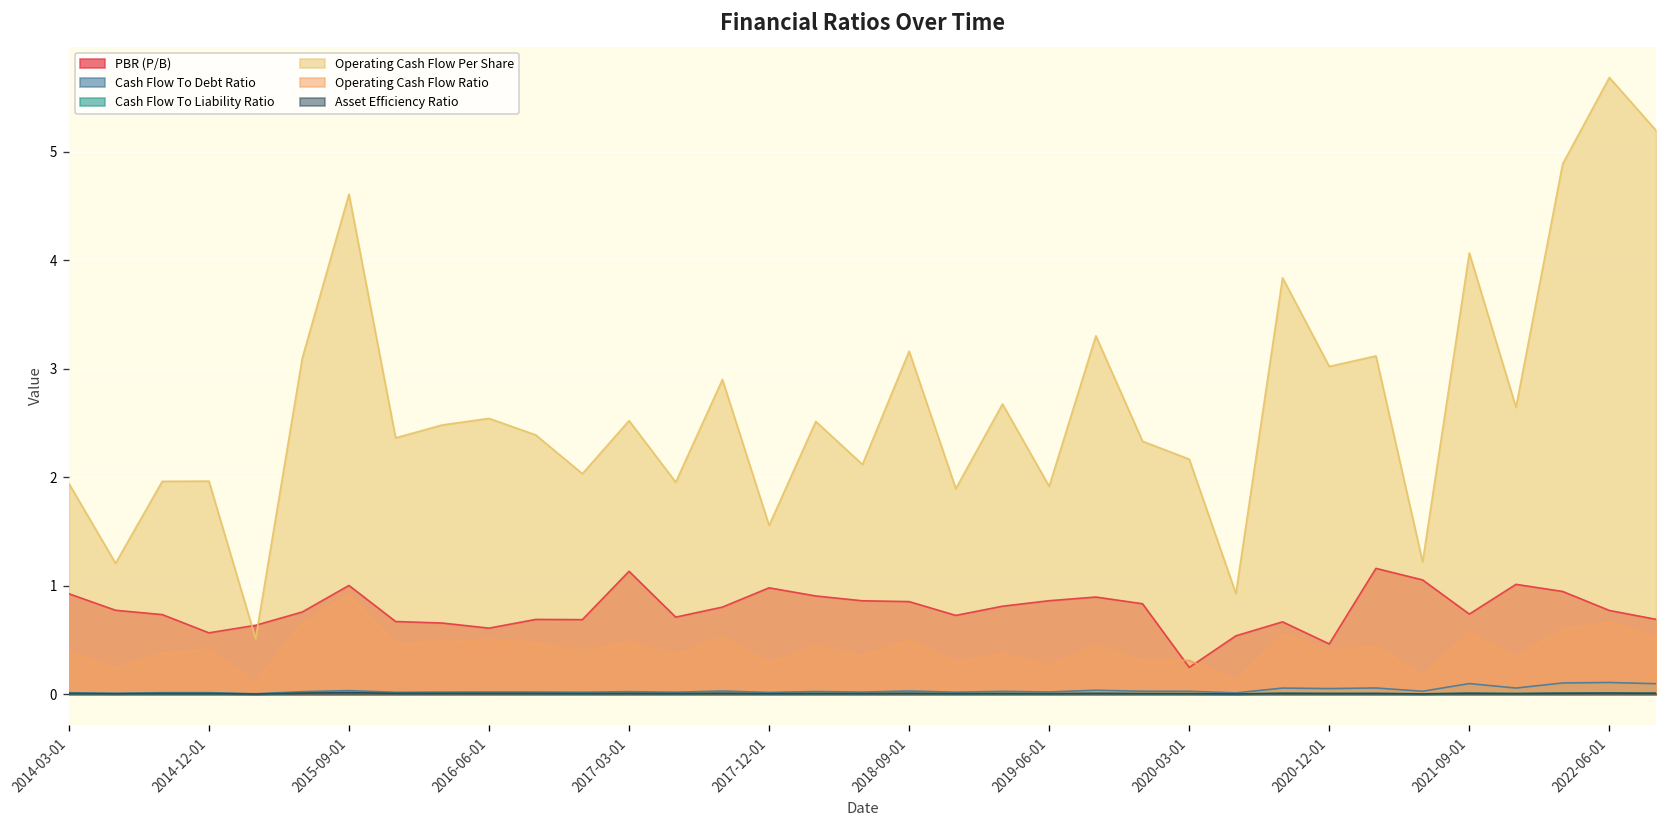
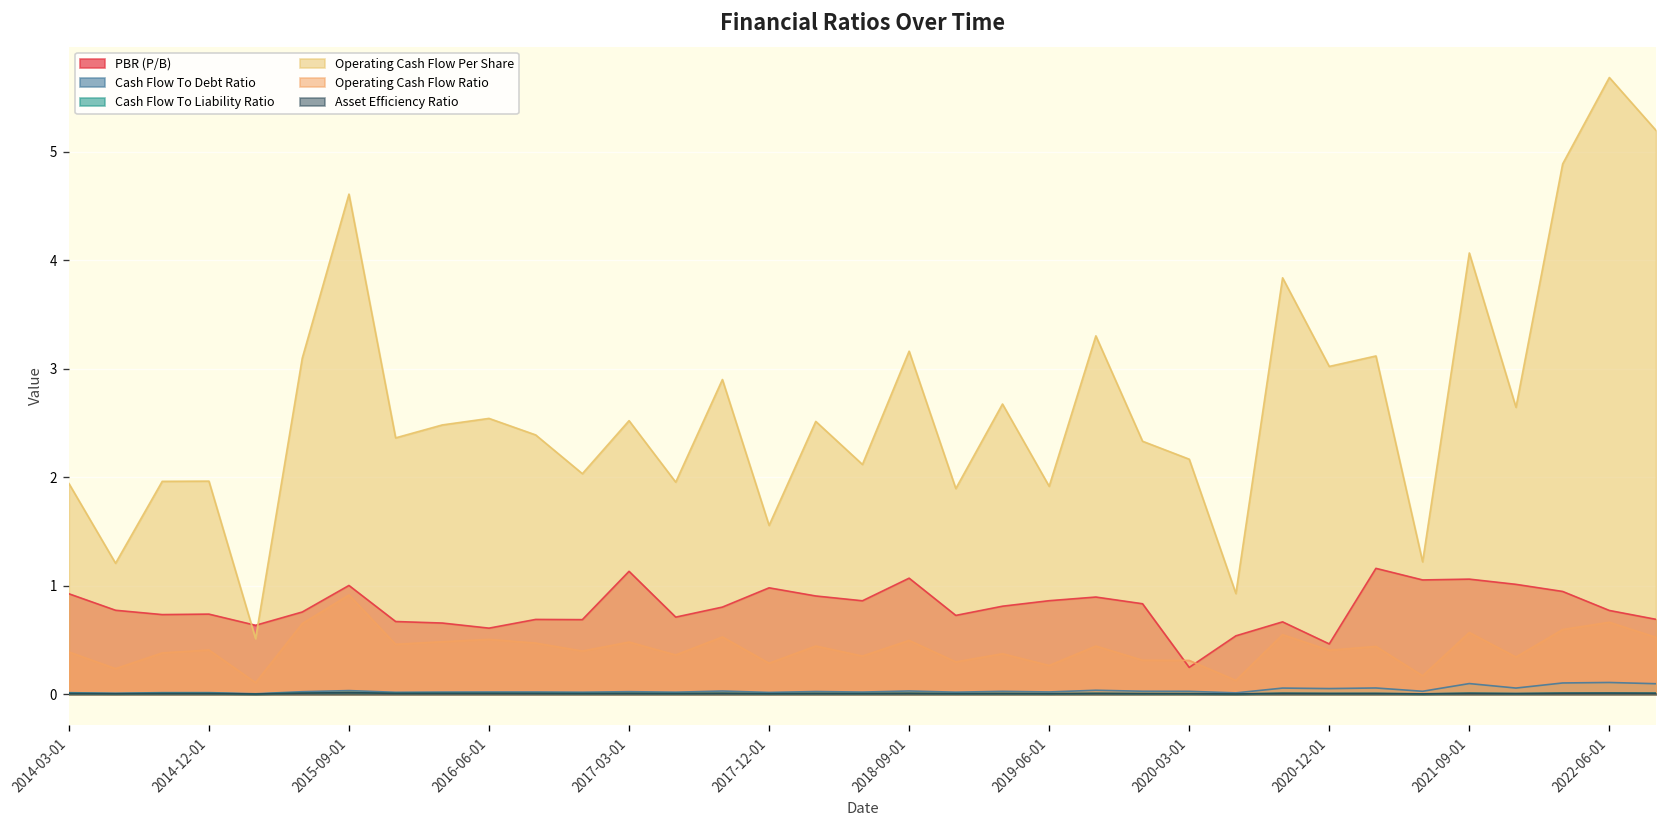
  {
    "PBR (P/B)": {
      "2014-03-01": 0.9,
-     "2014-12-01": 0.6,
+     "2014-12-01": 0.7,
      "2015-09-01": 1.0,
      "2016-06-01": 0.6,
      "2017-03-01": 1.1,
      "2017-12-01": 1.0,
-     "2018-09-01": 0.9,
+     "2018-09-01": 1.1,
      "2019-06-01": 0.9,
      "2020-03-01": 0.2,
      "2020-12-01": 0.5,
-     "2021-09-01": 0.7,
+     "2021-09-01": 1.1,
      "2022-06-01": 0.8
    }
  }
